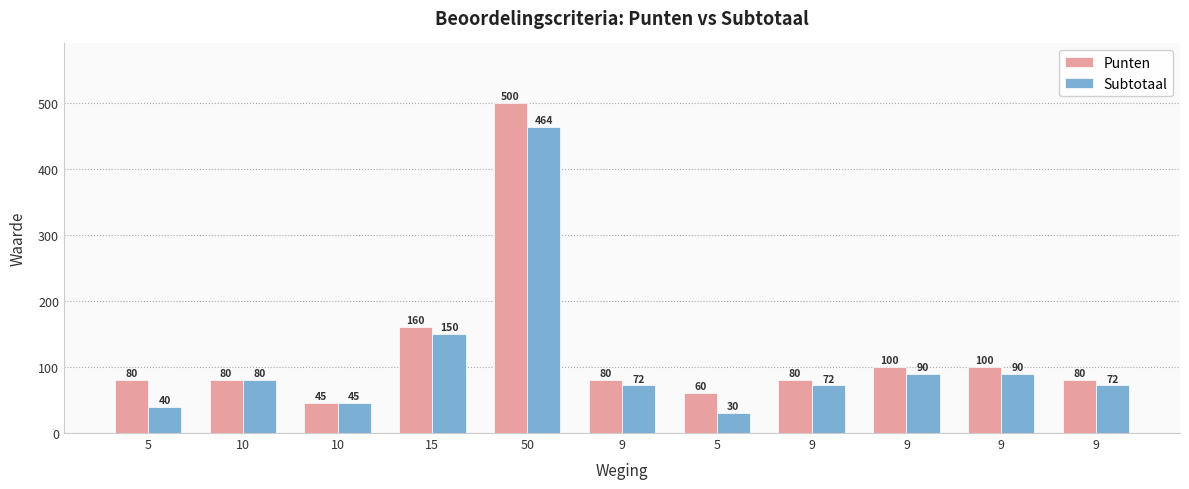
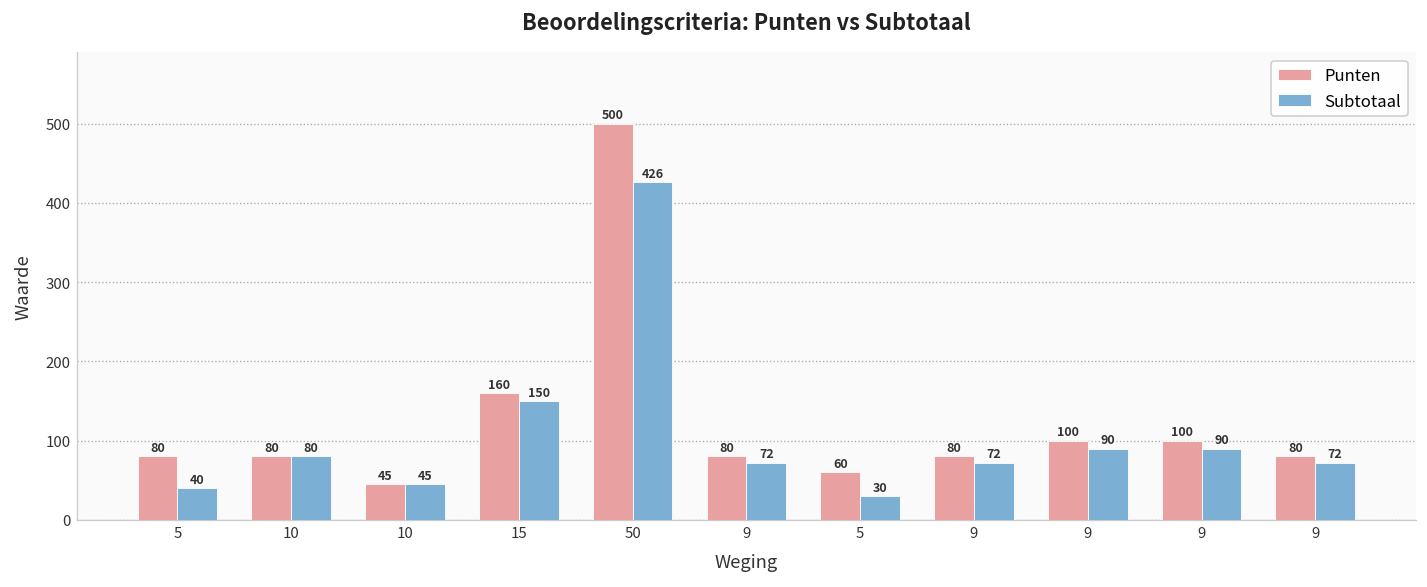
  {
    "Punten": {
      "15": 160,
      "50": 500
    },
    "Subtotaal": {
      "15": 150,
-     "50": 464
+     "50": 426
    }
  }
